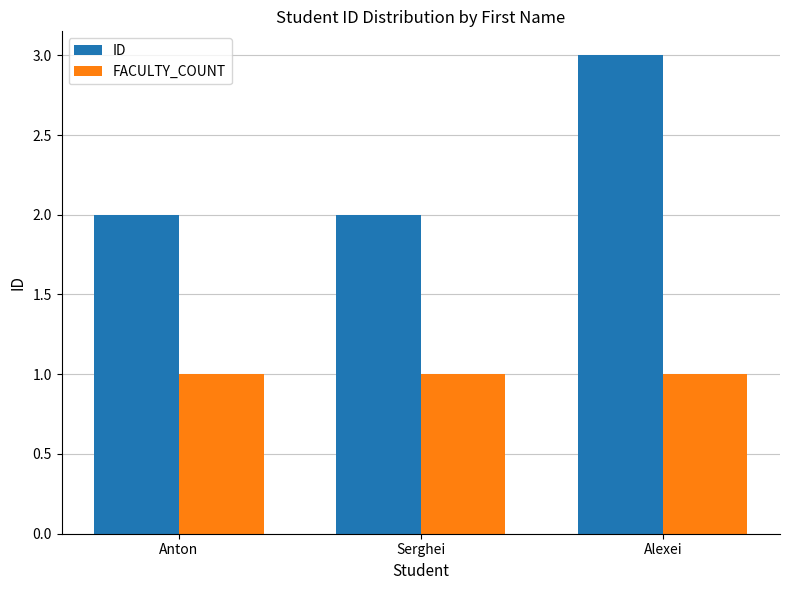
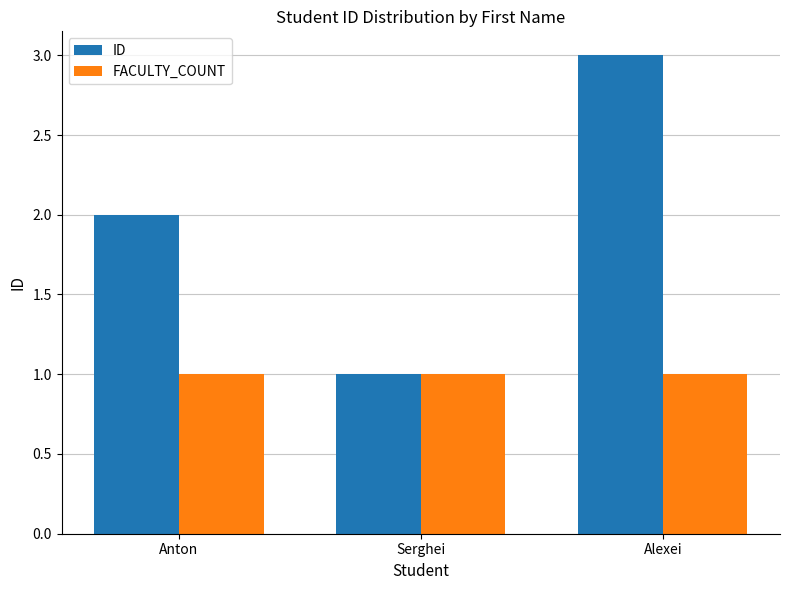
  {
    "ID": {
      "Anton": 2,
-     "Serghei": 2,
+     "Serghei": 1,
      "Alexei": 3
    },
    "FACULTY_COUNT": {
      "Anton": 1,
      "Serghei": 1,
      "Alexei": 1
    }
  }
